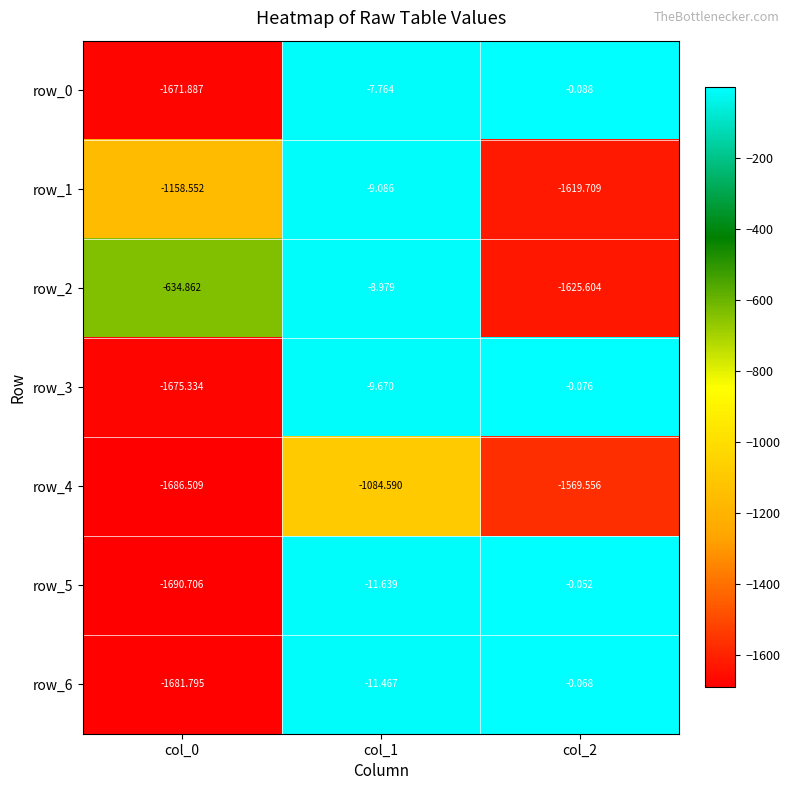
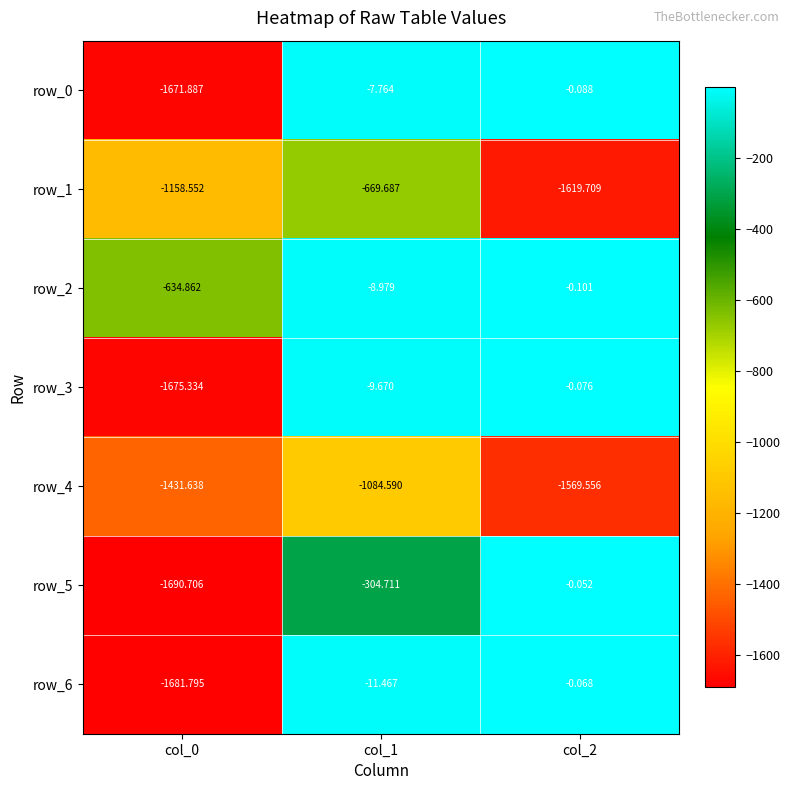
  {
    "row_0": {
      "col_0": -1671.887,
      "col_1": -7.764,
      "col_2": -0.088
    },
    "row_1": {
      "col_0": -1158.552,
-     "col_1": -9.086,
+     "col_1": -669.687,
      "col_2": -1619.709
    },
    "row_2": {
      "col_0": -634.862,
      "col_1": -8.979,
-     "col_2": -1625.604
+     "col_2": -0.101
    },
    "row_3": {
      "col_0": -1675.334,
      "col_1": -9.670,
      "col_2": -0.076
    },
    "row_4": {
-     "col_0": -1686.509,
+     "col_0": -1431.638,
      "col_1": -1084.590,
      "col_2": -1569.556
    },
    "row_5": {
      "col_0": -1690.706,
-     "col_1": -11.639,
+     "col_1": -304.711,
      "col_2": -0.052
    },
    "row_6": {
      "col_0": -1681.795,
      "col_1": -11.467,
      "col_2": -0.068
    }
  }
